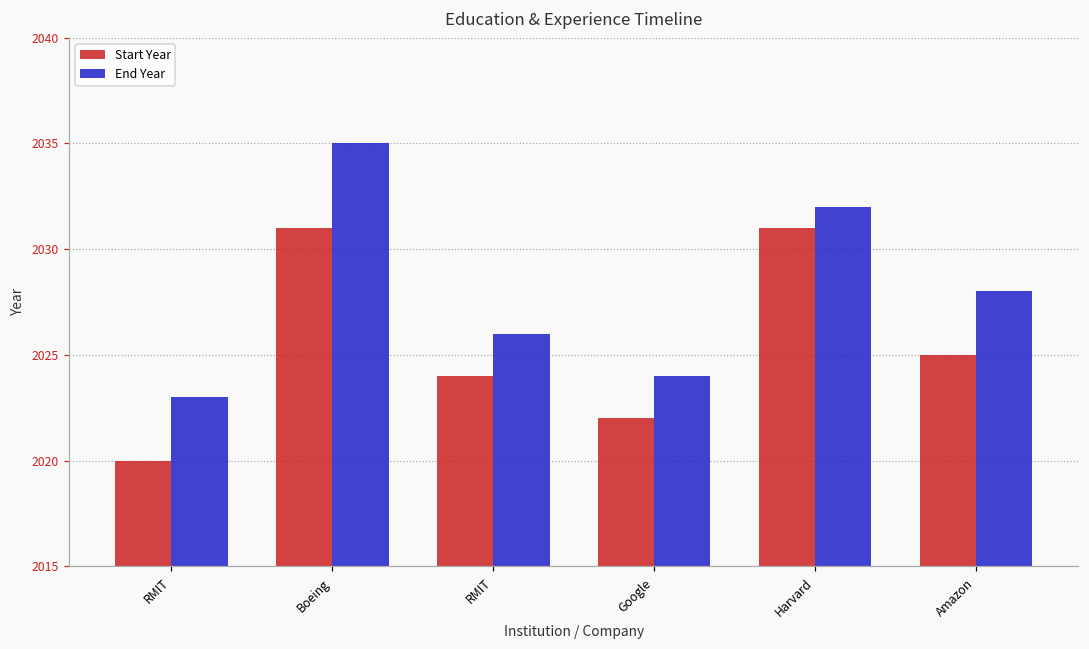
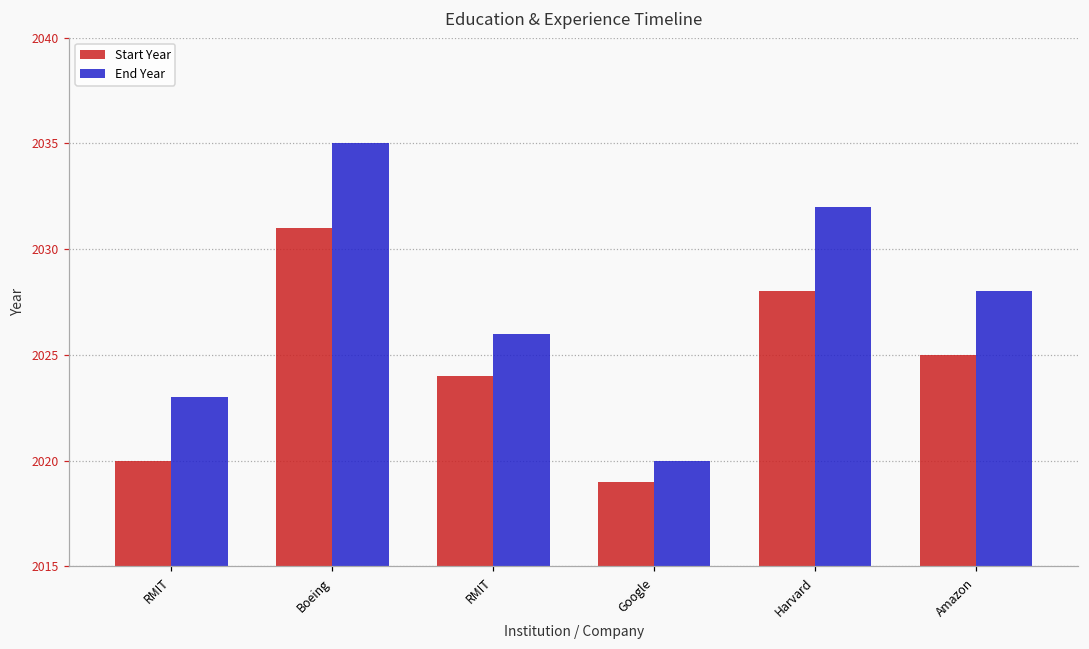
  {
    "Start Year": {
      "Boeing": 2031,
-     "Google": 2022,
-     "Harvard": 2031,
+     "Google": 2019,
+     "Harvard": 2028,
      "Amazon": 2025
    },
    "End Year": {
      "Boeing": 2035,
-     "Google": 2024,
+     "Google": 2020,
      "Harvard": 2032,
      "Amazon": 2028
    }
  }
